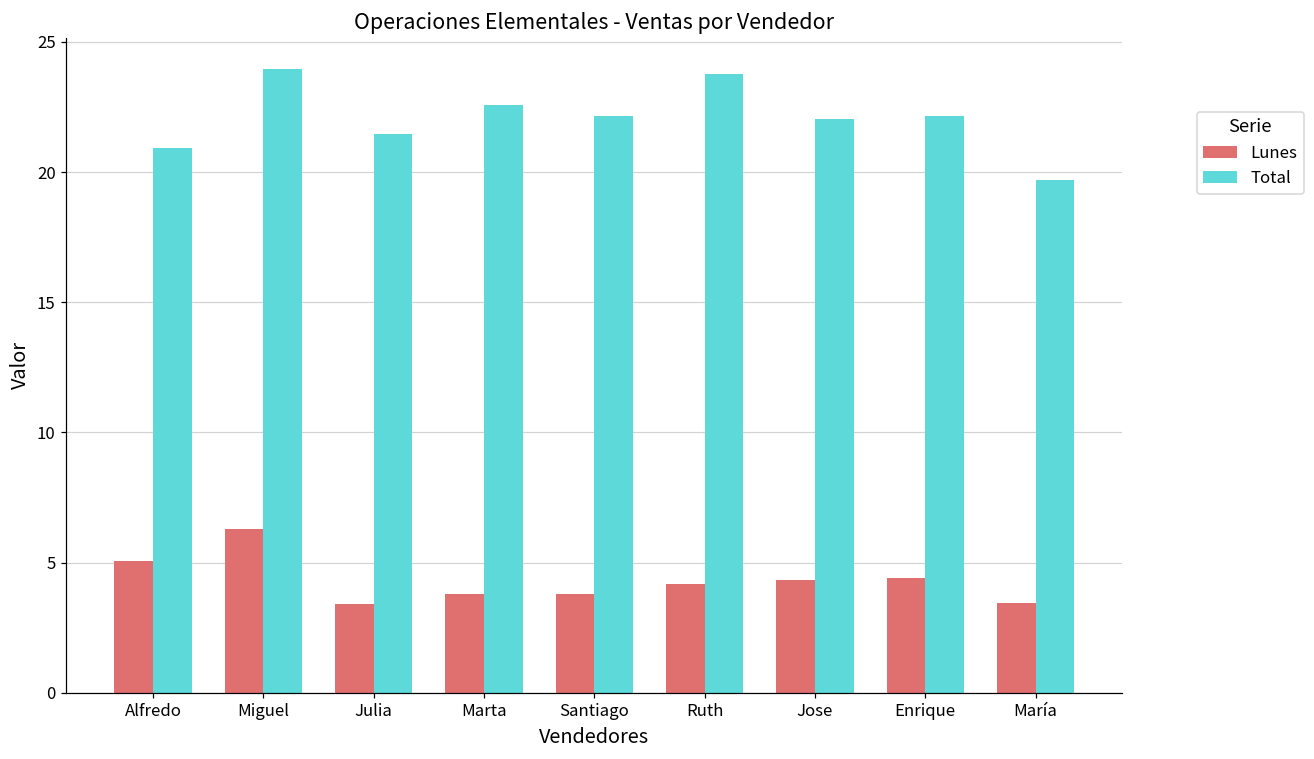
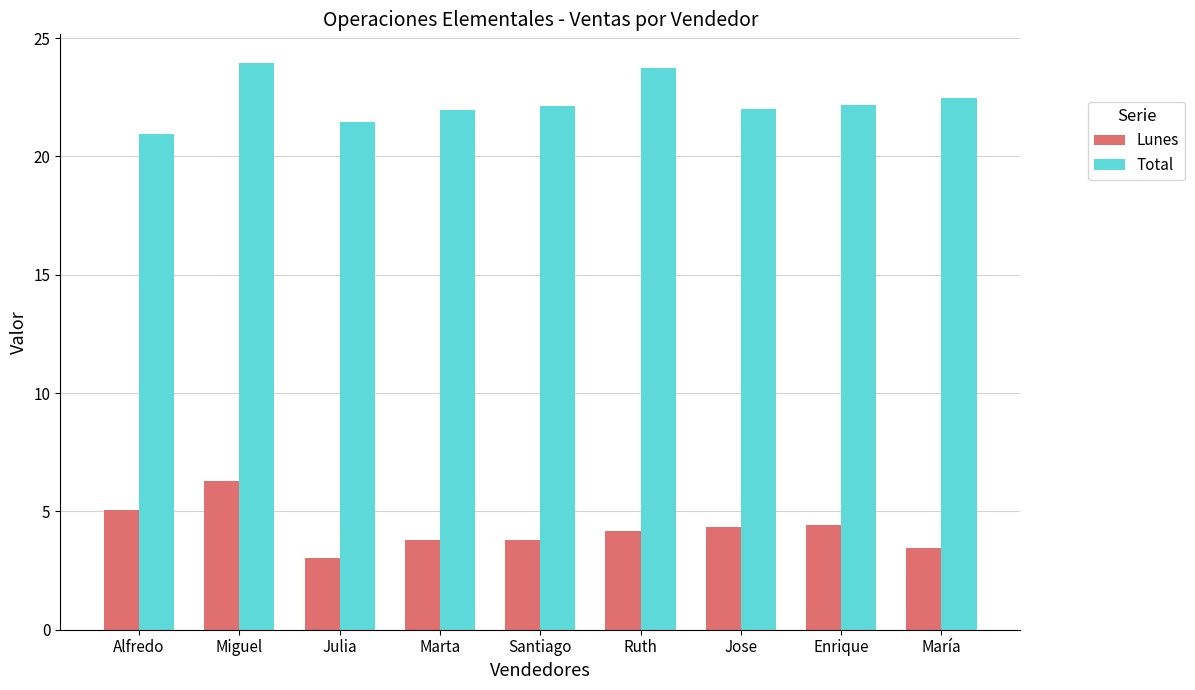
  {
    "Lunes": {
      "Alfredo": 5.1,
      "Miguel": 6.3,
-     "Julia": 3.4,
+     "Julia": 3.0,
      "Marta": 3.8,
      "Santiago": 3.8,
      "Ruth": 4.2,
      "Jose": 4.3,
      "Enrique": 4.4,
      "María": 3.4
    },
    "Total": {
      "Alfredo": 20.9,
      "Miguel": 24.0,
      "Julia": 21.5,
-     "Marta": 22.6,
+     "Marta": 22.0,
      "Santiago": 22.1,
      "Ruth": 23.8,
      "Jose": 22.0,
      "Enrique": 22.2,
-     "María": 19.7
+     "María": 22.5
    }
  }
